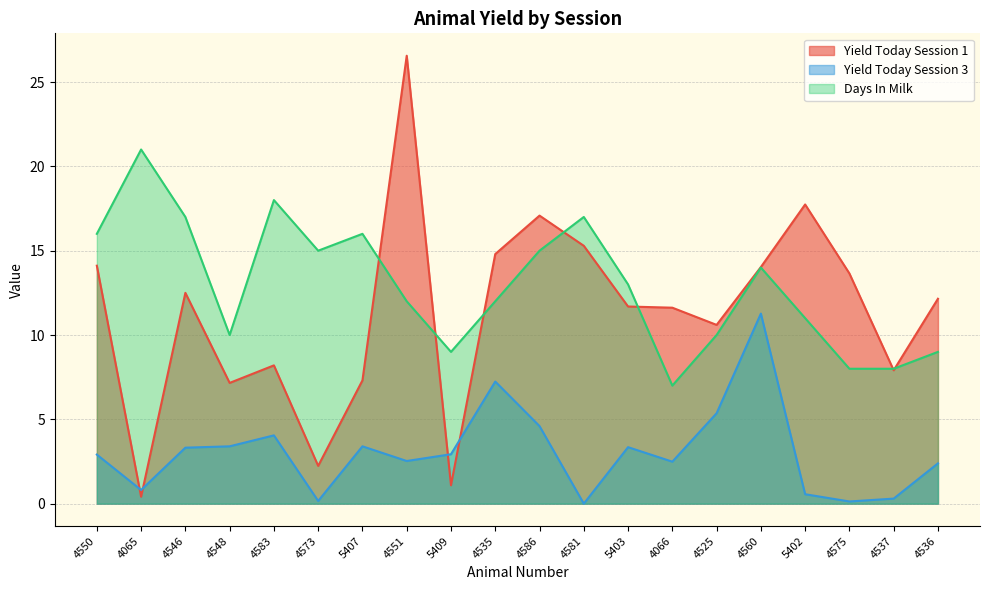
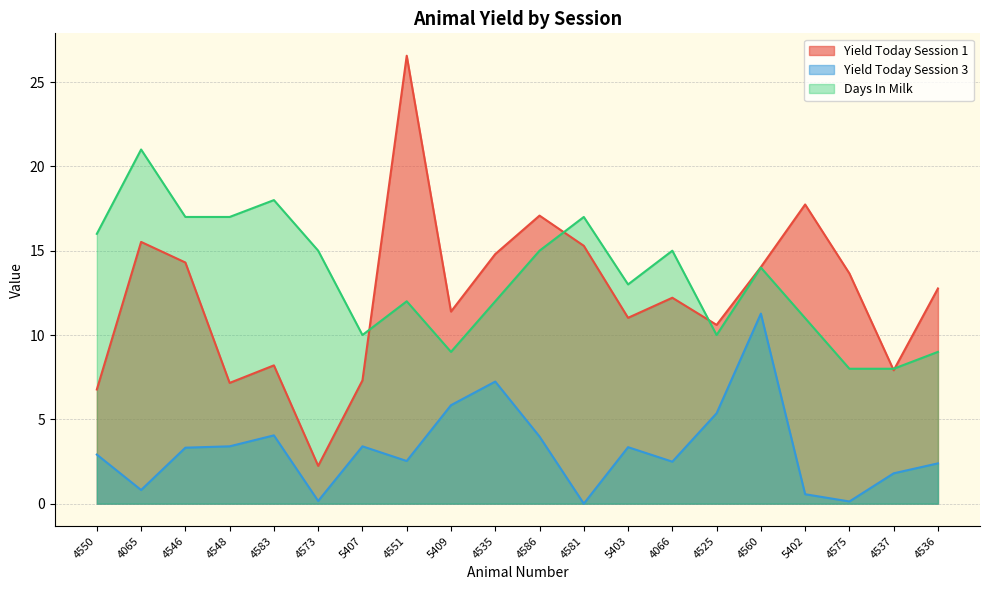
  {
    "Yield Today Session 1": {
-     "4550": 14.1,
-     "4065": 0.4,
-     "4546": 12.5,
+     "4550": 6.8,
+     "4065": 15.5,
+     "4546": 14.3,
      "4548": 7.2,
      "4583": 8.2,
      "4573": 2.2,
      "5407": 7.3,
      "4551": 26.6,
-     "5409": 1.1,
+     "5409": 11.4,
      "4535": 14.8,
      "4586": 17.1,
      "4581": 15.3,
-     "5403": 11.7,
-     "4066": 11.6,
+     "5403": 11.0,
+     "4066": 12.2,
      "4525": 10.6,
      "5402": 17.7,
      "4575": 13.7,
-     "4536": 12.2
+     "4536": 12.8
    },
    "Yield Today Session 3": {
      "4550": 2.9,
      "4065": 0.8,
      "4546": 3.3,
      "4548": 3.4,
      "4583": 4.1,
      "4573": 0.2,
      "5407": 3.4,
      "4551": 2.5,
-     "5409": 2.9,
+     "5409": 5.8,
      "4535": 7.2,
-     "4586": 4.6,
+     "4586": 4.0,
      "4581": 0.0,
      "5403": 3.4,
      "4066": 2.5,
      "4525": 5.4,
      "4560": 11.3,
      "5402": 0.6,
      "4575": 0.1,
-     "4537": 0.3,
+     "4537": 1.8,
      "4536": 2.4
    },
    "Days In Milk": {
      "4550": 16,
      "4065": 21,
      "4546": 17,
-     "4548": 10,
+     "4548": 17,
      "4583": 18,
      "4573": 15,
-     "5407": 16,
+     "5407": 10,
      "4551": 12,
      "5409": 9,
      "4535": 12,
      "4586": 15,
      "4581": 17,
      "5403": 13,
-     "4066": 7,
+     "4066": 15,
      "4525": 10,
      "5402": 11,
      "4575": 8,
      "4536": 9
    }
  }
